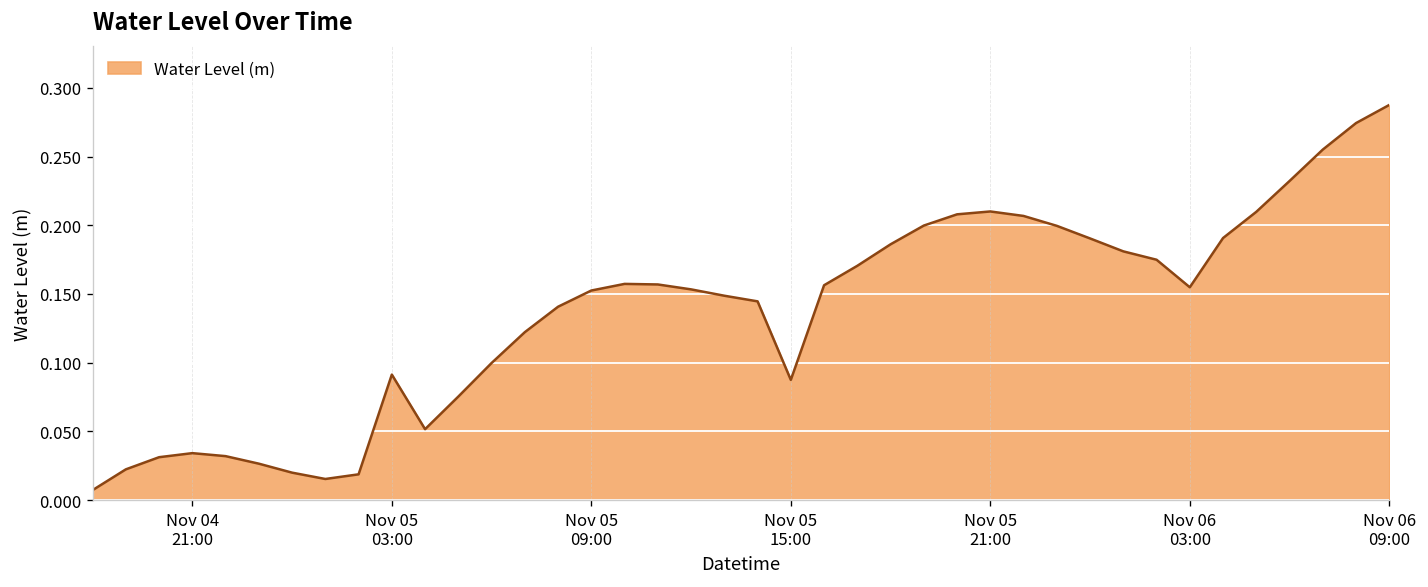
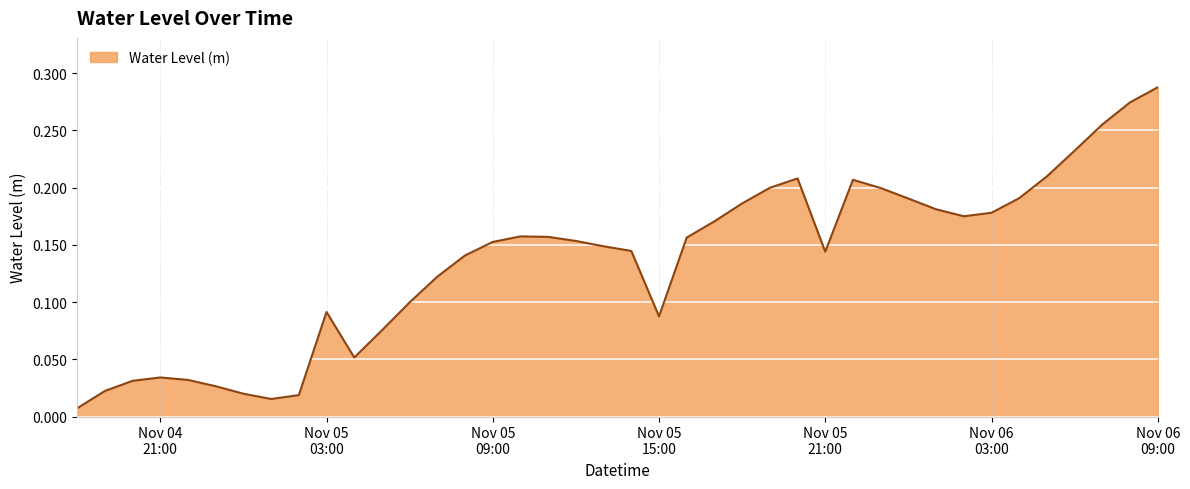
  {
    "Nov 04 21:00": 0.034,
    "Nov 05 03:00": 0.091,
    "Nov 05 09:00": 0.152,
    "Nov 05 15:00": 0.087,
-   "Nov 05 21:00": 0.210,
-   "Nov 06 03:00": 0.155,
+   "Nov 05 21:00": 0.144,
+   "Nov 06 03:00": 0.178,
    "Nov 06 09:00": 0.288
  }
